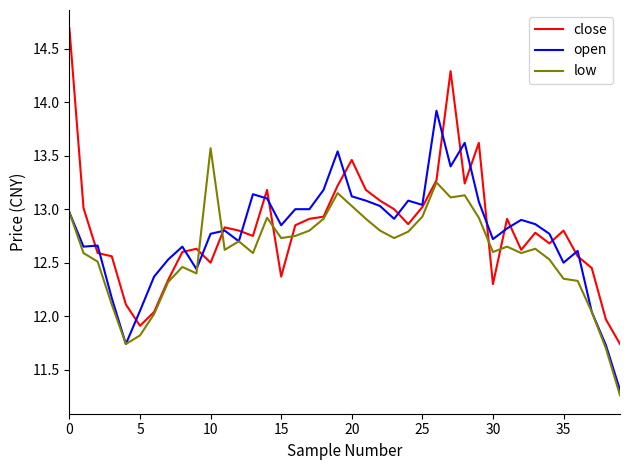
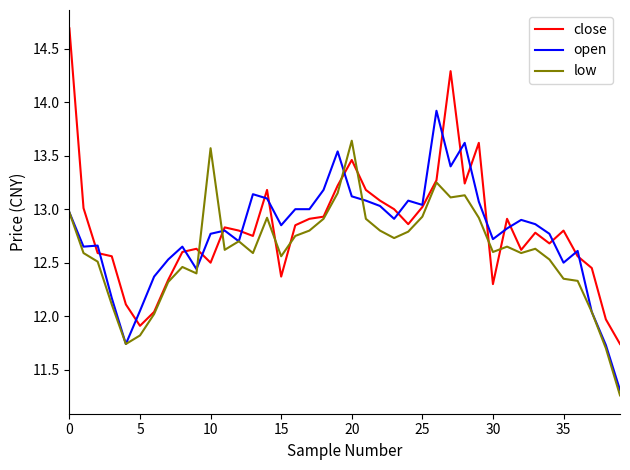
  {
    "close": {
      "0": 14.69,
      "5": 11.91,
      "10": 12.50,
      "15": 12.37,
      "20": 13.46,
      "30": 12.30,
      "35": 12.80
    },
    "open": {
      "5": 12.05,
      "10": 12.77,
      "15": 12.85,
      "20": 13.12,
      "30": 12.72,
      "35": 12.50
    },
    "low": {
      "5": 11.82,
      "10": 13.57,
-     "15": 12.73,
-     "20": 13.03,
+     "15": 12.56,
+     "20": 13.64,
      "25": 12.93,
      "30": 12.60,
      "35": 12.35
    }
  }
